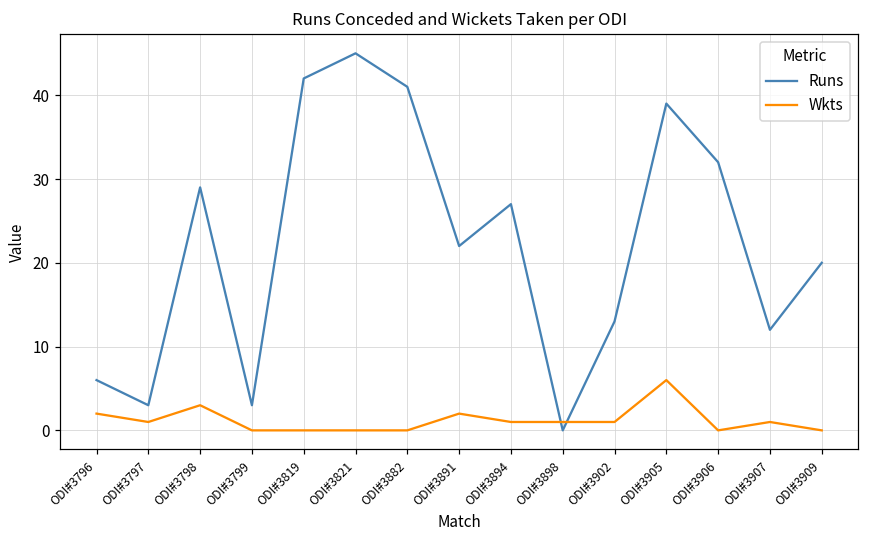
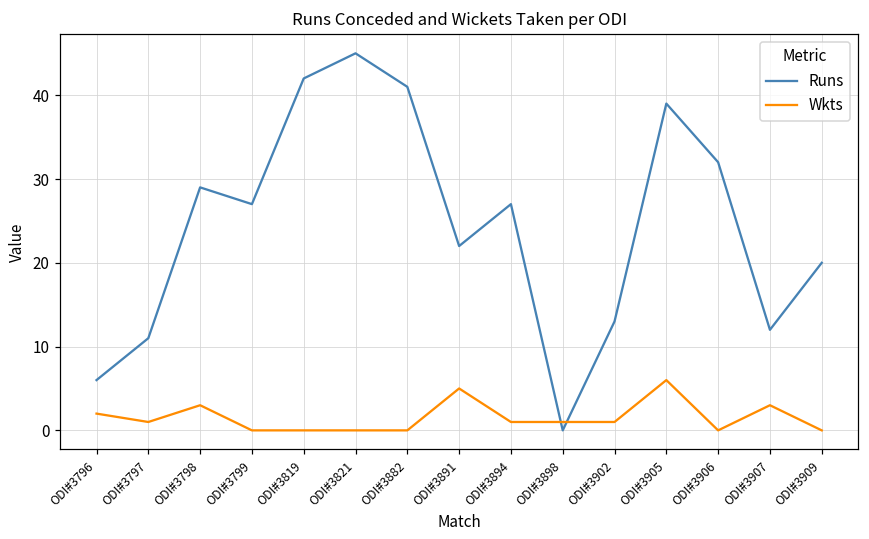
  {
    "Runs": {
      "ODI#3796": 6,
-     "ODI#3797": 3,
+     "ODI#3797": 11,
      "ODI#3798": 29,
-     "ODI#3799": 3,
+     "ODI#3799": 27,
      "ODI#3819": 42,
      "ODI#3821": 45,
      "ODI#3882": 41,
      "ODI#3891": 22,
      "ODI#3894": 27,
      "ODI#3898": 0,
      "ODI#3902": 13,
      "ODI#3905": 39,
      "ODI#3906": 32,
      "ODI#3907": 12,
      "ODI#3909": 20
    },
    "Wkts": {
      "ODI#3796": 2,
      "ODI#3797": 1,
      "ODI#3798": 3,
      "ODI#3799": 0,
      "ODI#3819": 0,
      "ODI#3821": 0,
      "ODI#3882": 0,
-     "ODI#3891": 2,
+     "ODI#3891": 5,
      "ODI#3894": 1,
      "ODI#3898": 1,
      "ODI#3902": 1,
      "ODI#3905": 6,
      "ODI#3906": 0,
-     "ODI#3907": 1,
+     "ODI#3907": 3,
      "ODI#3909": 0
    }
  }
